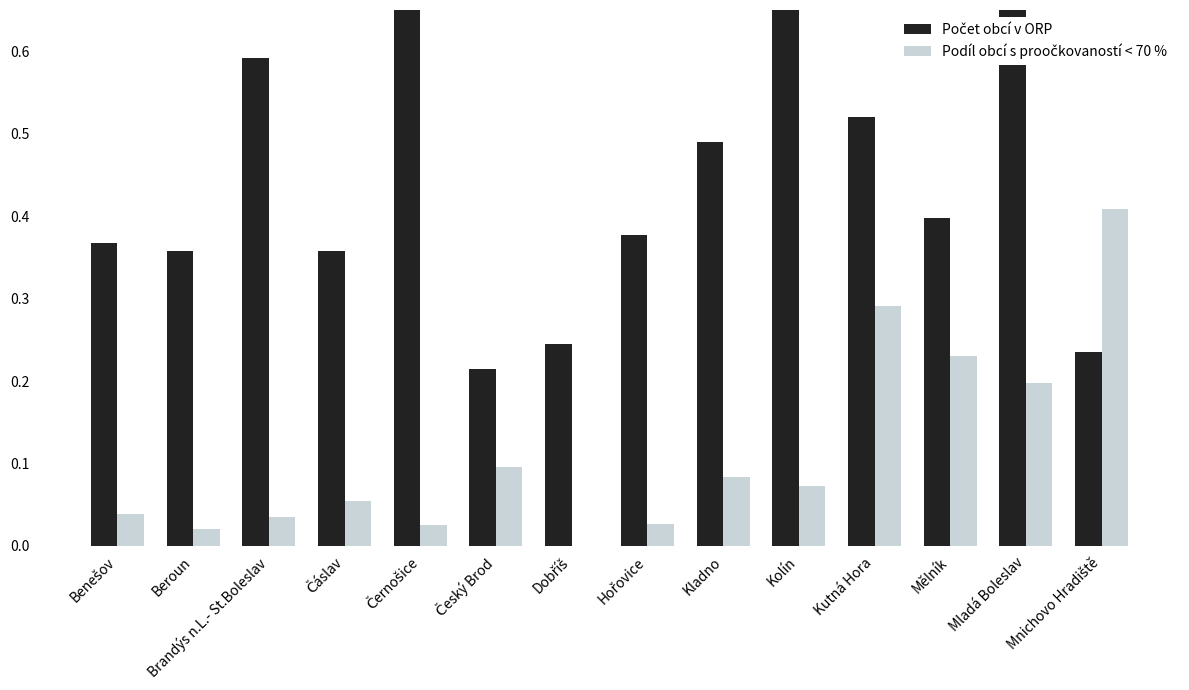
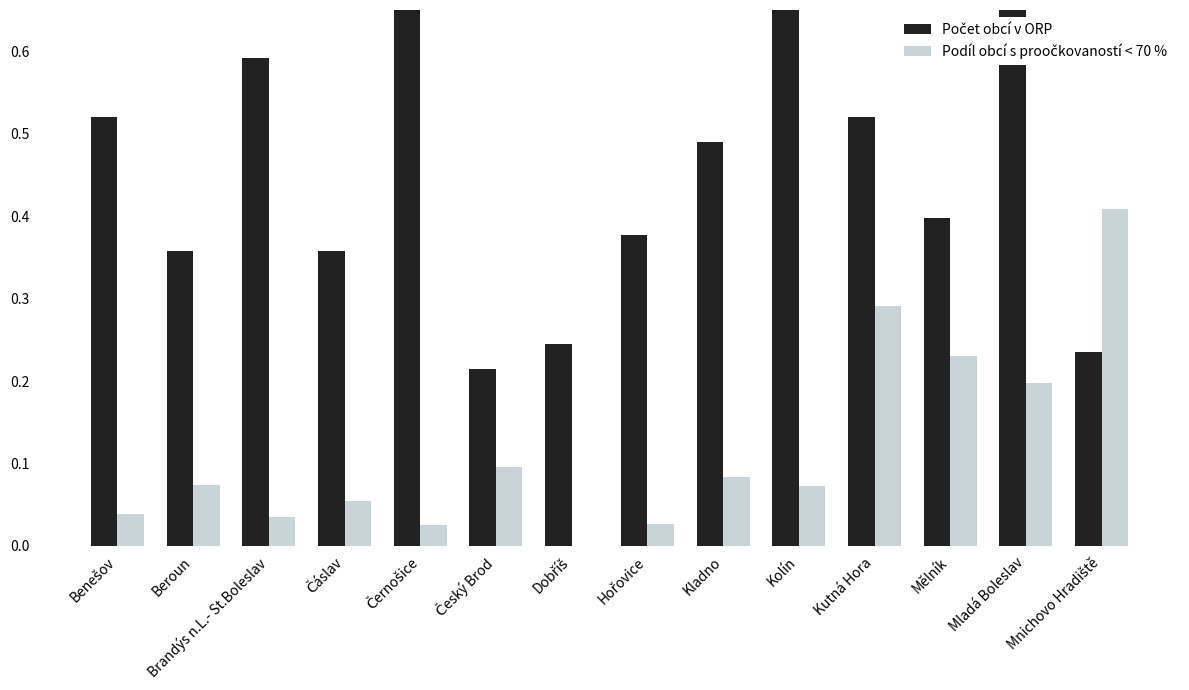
  {
    "Počet obcí v ORP": {
-     "Benešov": 0.37,
+     "Benešov": 0.52,
      "Beroun": 0.36,
      "Brandýs n.L.- St.Boleslav": 0.59,
      "Čáslav": 0.36,
      "Český Brod": 0.21,
      "Dobříš": 0.24,
      "Hořovice": 0.38,
      "Kladno": 0.49,
      "Kutná Hora": 0.52,
      "Mělník": 0.40,
      "Mnichovo Hradiště": 0.23
    },
    "Podíl obcí s proočkovaností < 70 %": {
      "Benešov": 0.04,
-     "Beroun": 0.02,
+     "Beroun": 0.07,
      "Brandýs n.L.- St.Boleslav": 0.03,
      "Čáslav": 0.05,
      "Černošice": 0.03,
      "Český Brod": 0.10,
      "Dobříš": 0.00,
      "Hořovice": 0.03,
      "Kladno": 0.08,
      "Kolín": 0.07,
      "Kutná Hora": 0.29,
      "Mělník": 0.23,
      "Mladá Boleslav": 0.20,
      "Mnichovo Hradiště": 0.41
    }
  }
